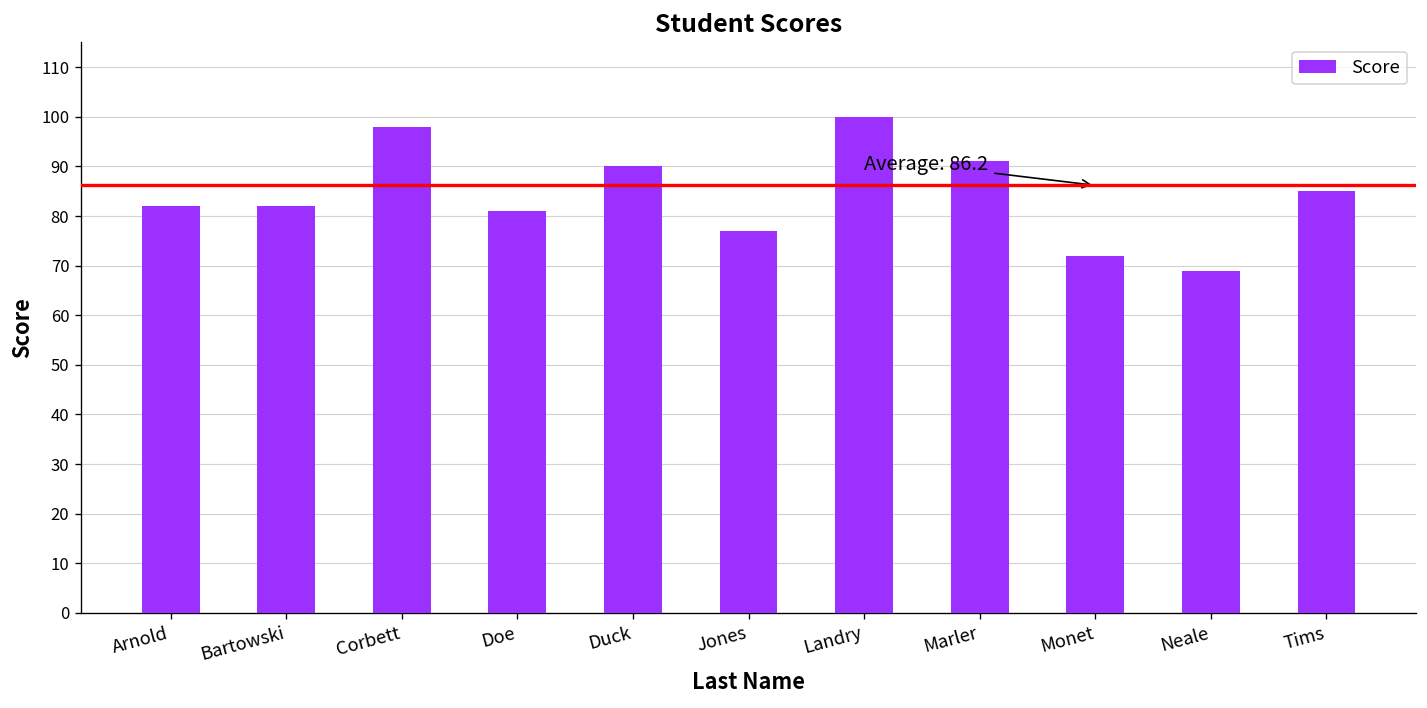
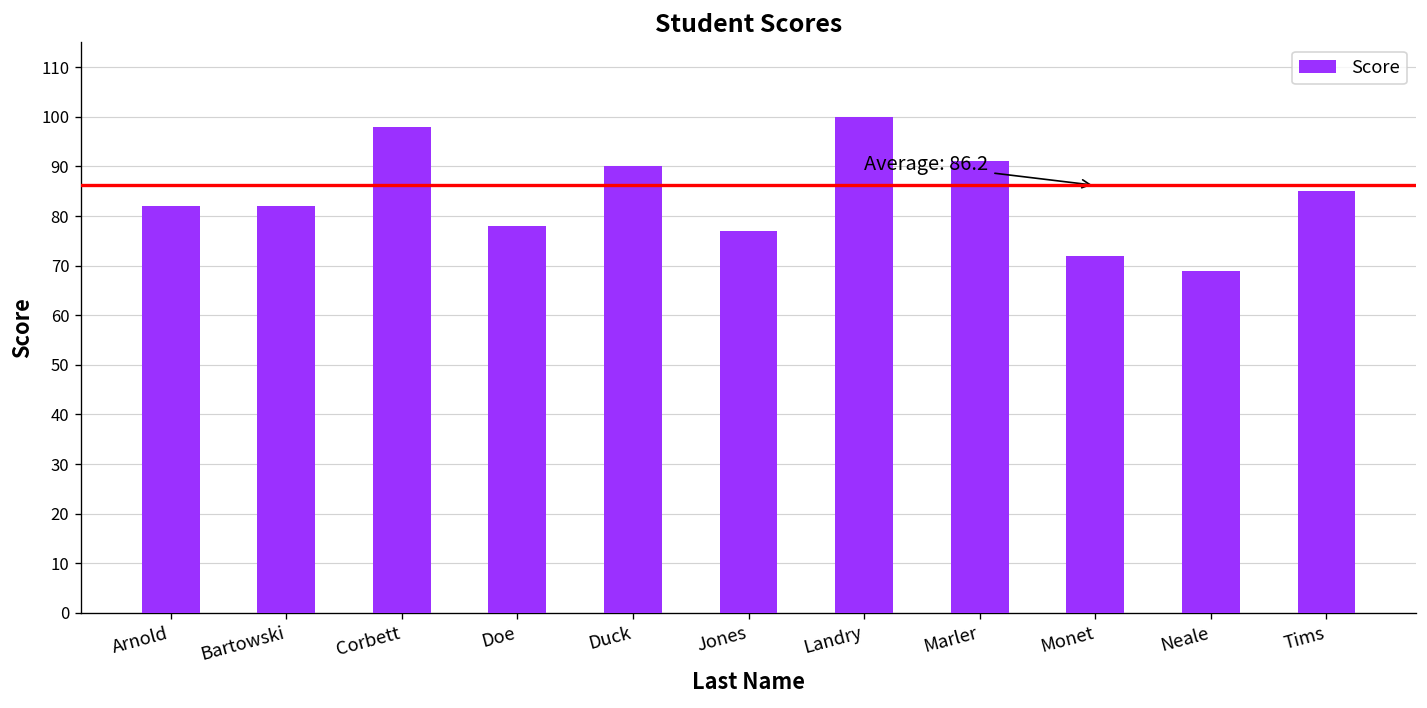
  {
    "Arnold": 82,
    "Bartowski": 82,
    "Corbett": 98,
-   "Doe": 81,
+   "Doe": 78,
    "Duck": 90,
    "Jones": 77,
    "Landry": 100,
    "Monet": 72,
    "Neale": 69,
    "Tims": 85
  }
